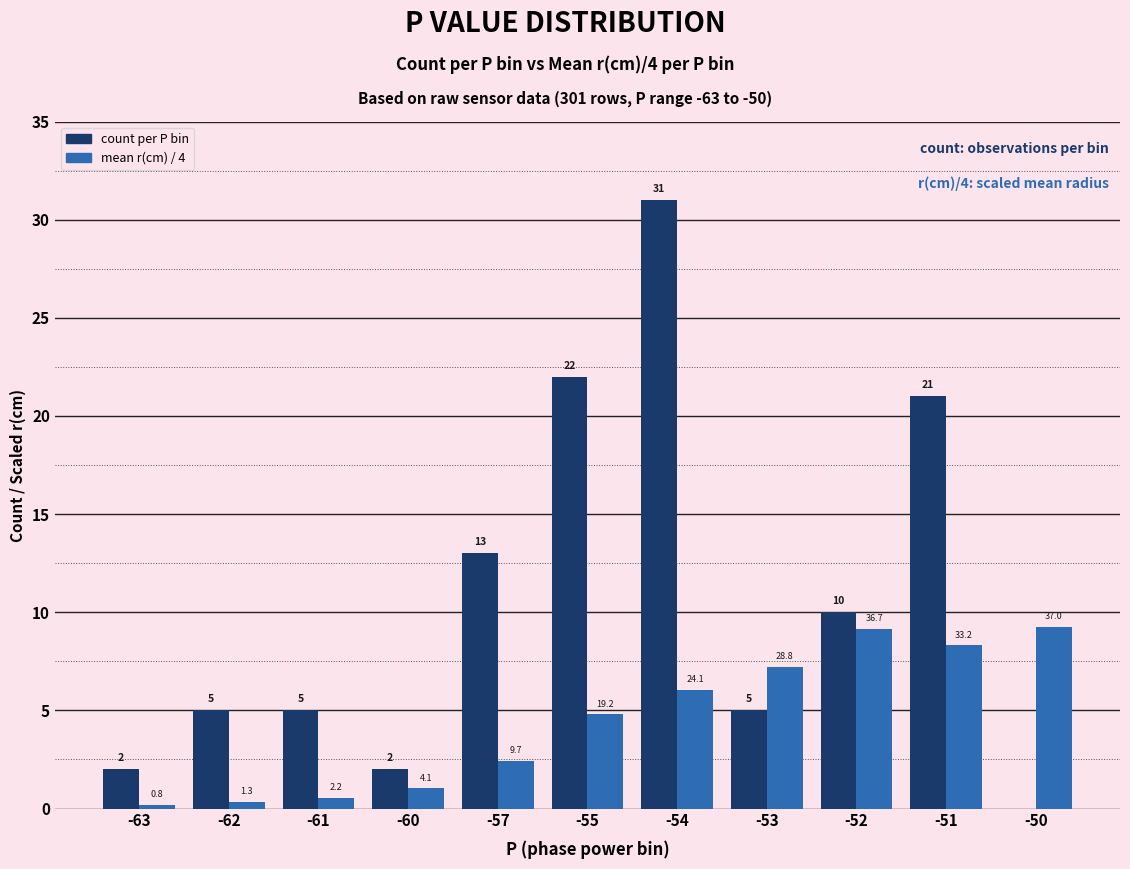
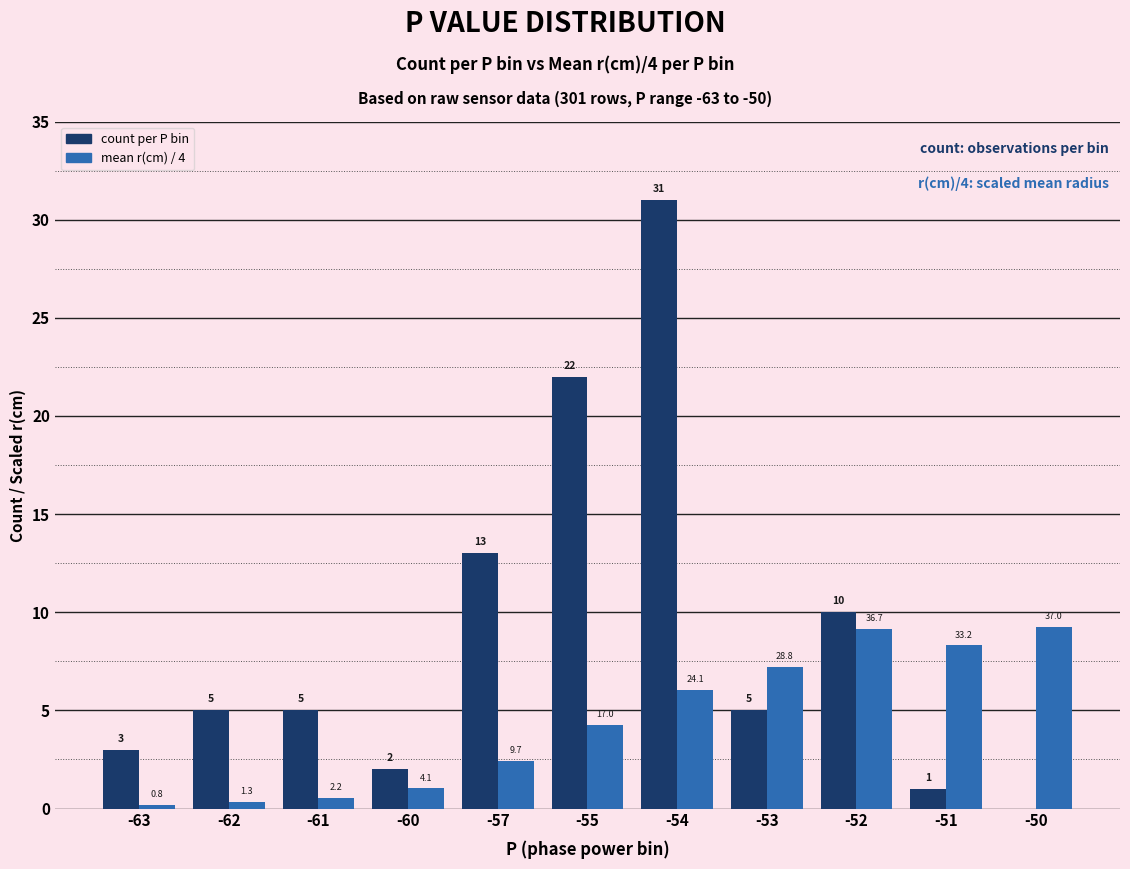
  {
    "count per P bin": {
-     "-63": 2,
+     "-63": 3,
      "-62": 5,
      "-61": 5,
      "-60": 2,
      "-57": 13,
      "-55": 22,
      "-54": 31,
      "-53": 5,
      "-52": 10,
-     "-51": 21
+     "-51": 1
    },
    "mean r(cm) / 4": {
-     "-55": 19.2
+     "-55": 17.0
    }
  }
